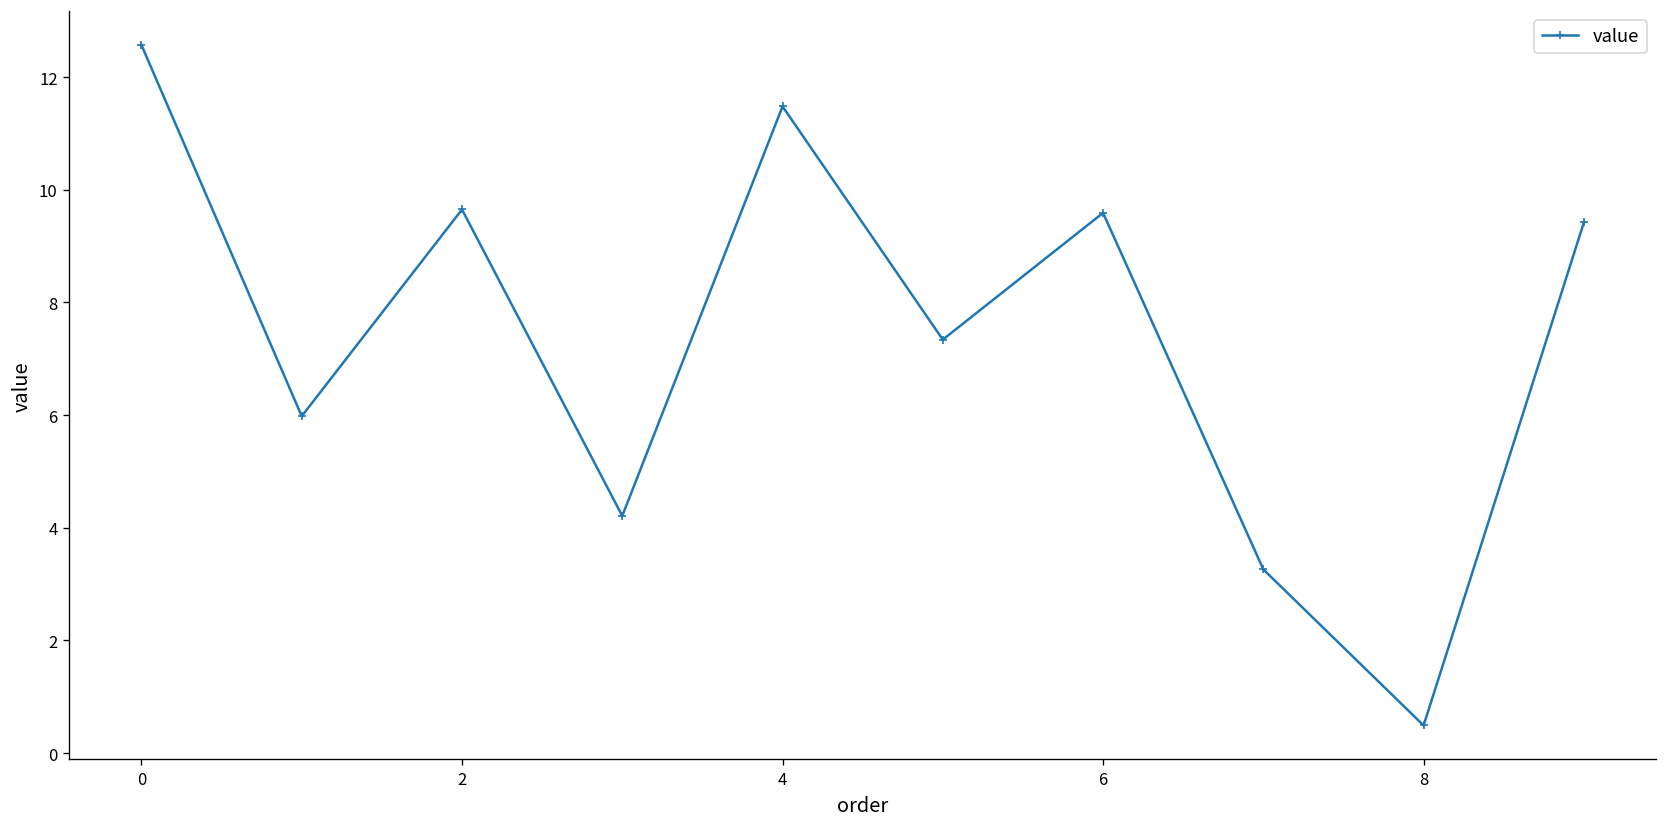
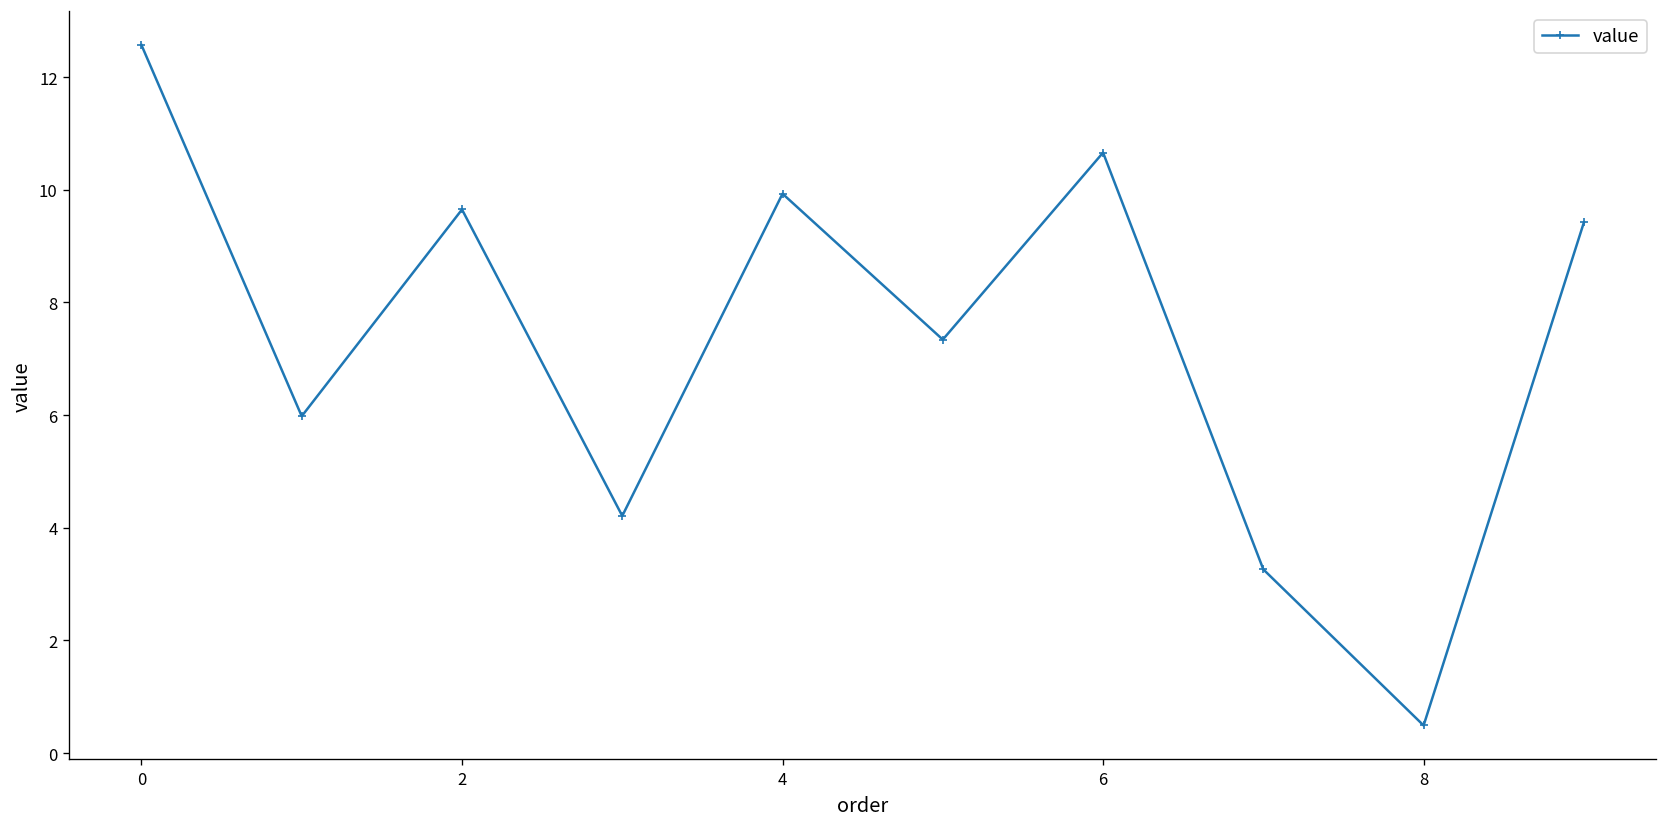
  {
    "0": 12.6,
    "2": 9.7,
-   "4": 11.5,
-   "6": 9.6,
+   "4": 9.9,
+   "6": 10.7,
    "8": 0.5
  }
